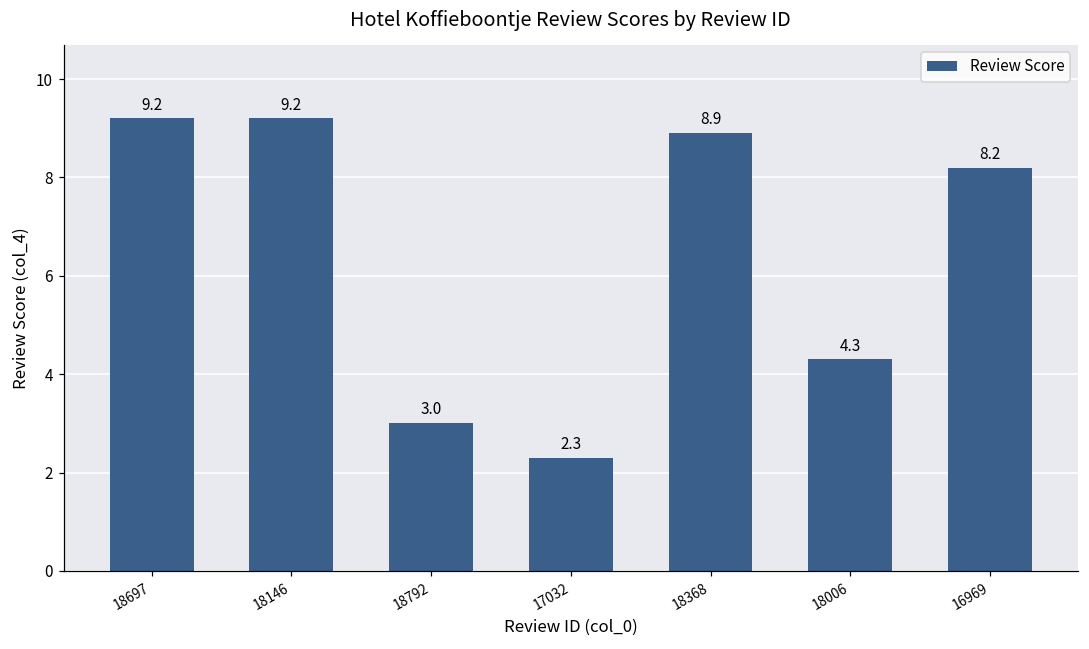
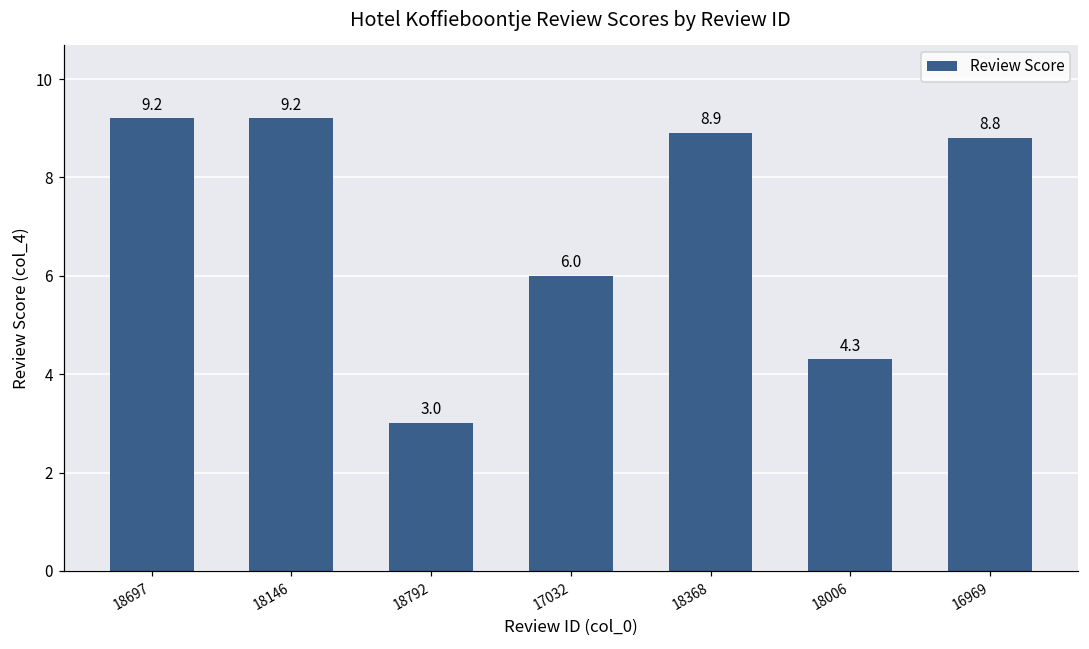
  {
    "18697": 9.2,
    "18146": 9.2,
    "18792": 3.0,
-   "17032": 2.3,
+   "17032": 6.0,
    "18368": 8.9,
    "18006": 4.3,
-   "16969": 8.2
+   "16969": 8.8
  }
